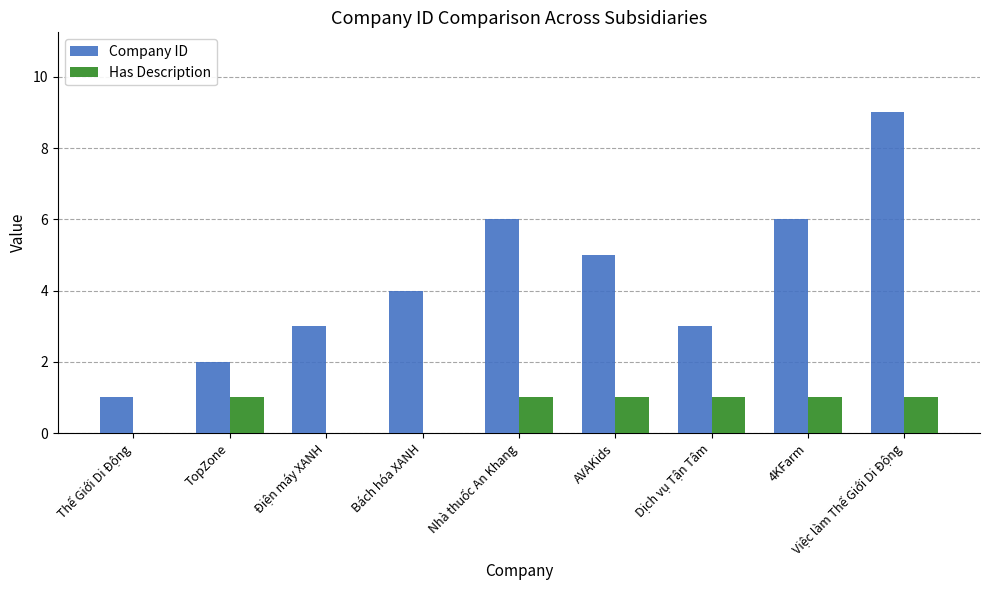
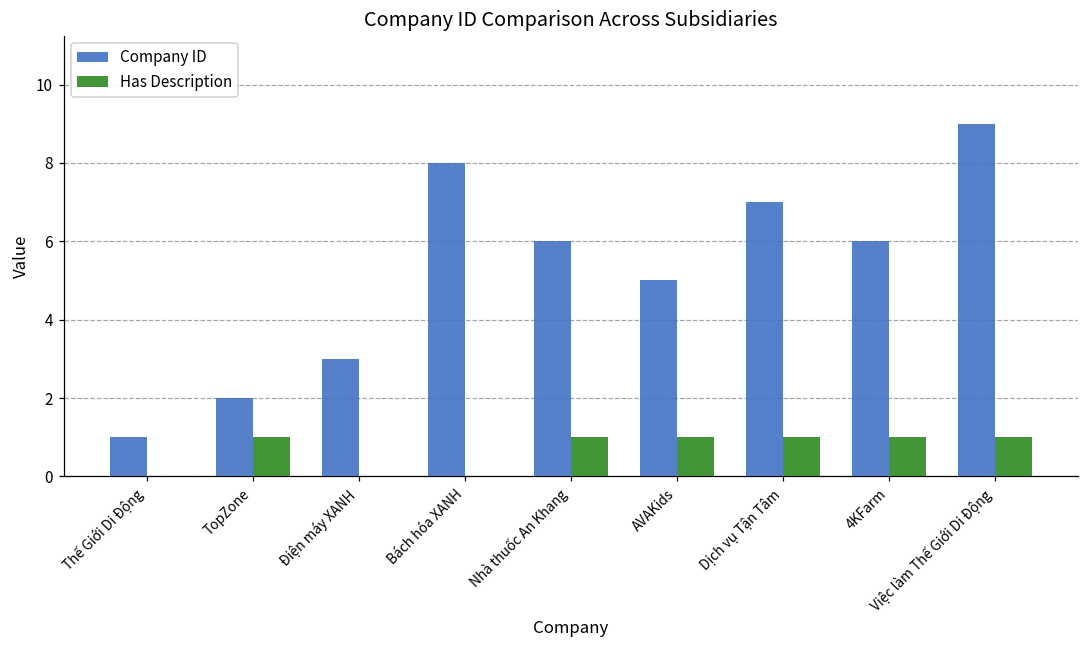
  {
    "Company ID": {
      "Thế Giới Di Động": 1,
      "TopZone": 2,
      "Điện máy XANH": 3,
-     "Bách hóa XANH": 4,
+     "Bách hóa XANH": 8,
      "Nhà thuốc An Khang": 6,
      "AVAKids": 5,
-     "Dịch vụ Tận Tâm": 3,
+     "Dịch vụ Tận Tâm": 7,
      "4KFarm": 6,
      "Việc làm Thế Giới Di Động": 9
    },
    "Has Description": {
      "Thế Giới Di Động": 0,
      "TopZone": 1,
      "Điện máy XANH": 0,
      "Bách hóa XANH": 0,
      "Nhà thuốc An Khang": 1,
      "AVAKids": 1,
      "Dịch vụ Tận Tâm": 1,
      "4KFarm": 1,
      "Việc làm Thế Giới Di Động": 1
    }
  }
